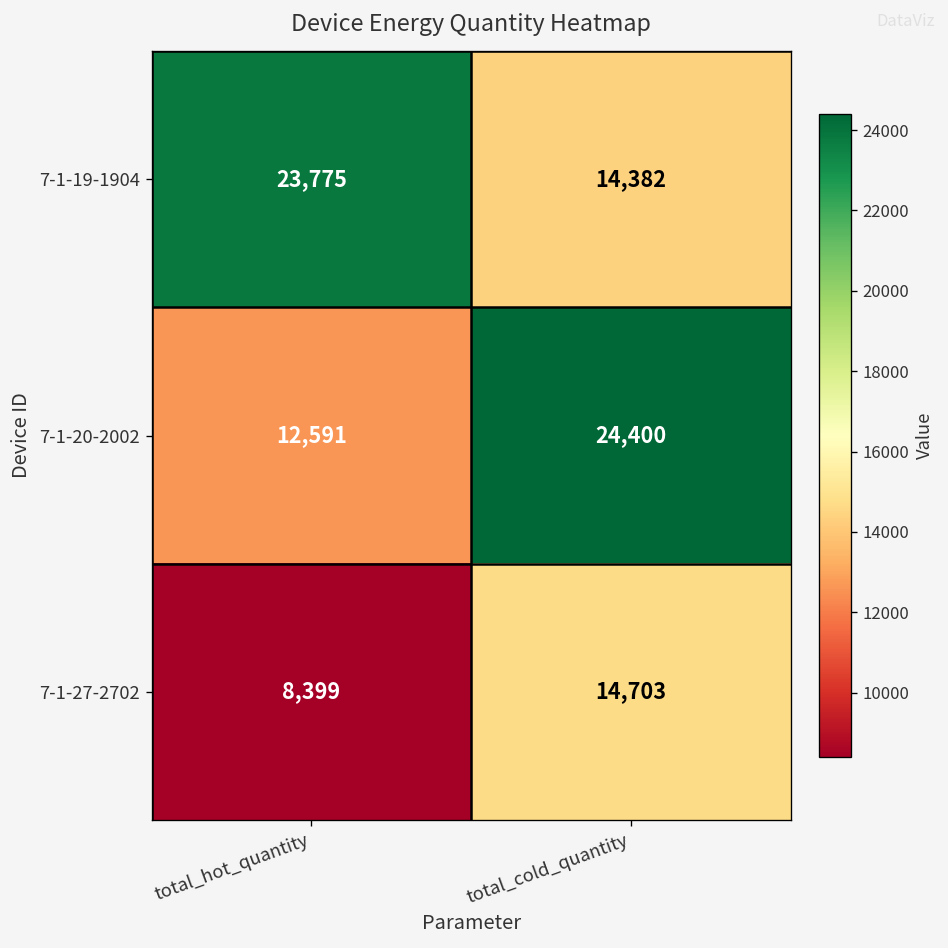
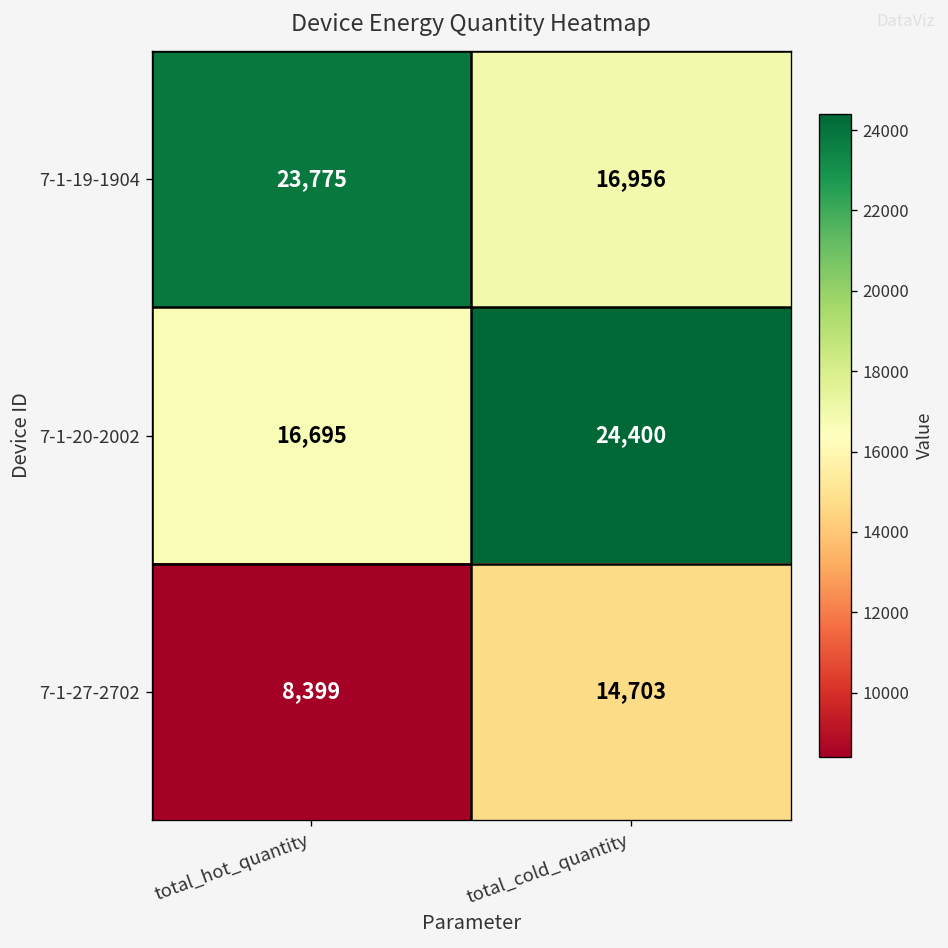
  {
    "7-1-19-1904": {
      "total_hot_quantity": "23,775",
-     "total_cold_quantity": "14,382"
+     "total_cold_quantity": "16,956"
    },
    "7-1-20-2002": {
-     "total_hot_quantity": "12,591",
+     "total_hot_quantity": "16,695",
      "total_cold_quantity": "24,400"
    },
    "7-1-27-2702": {
      "total_hot_quantity": "8,399",
      "total_cold_quantity": "14,703"
    }
  }
